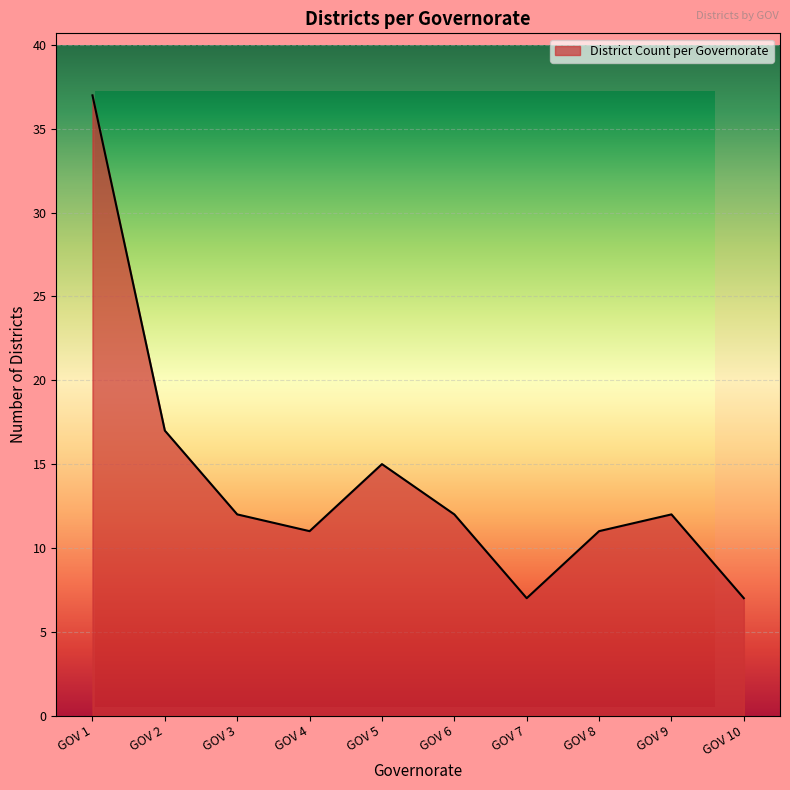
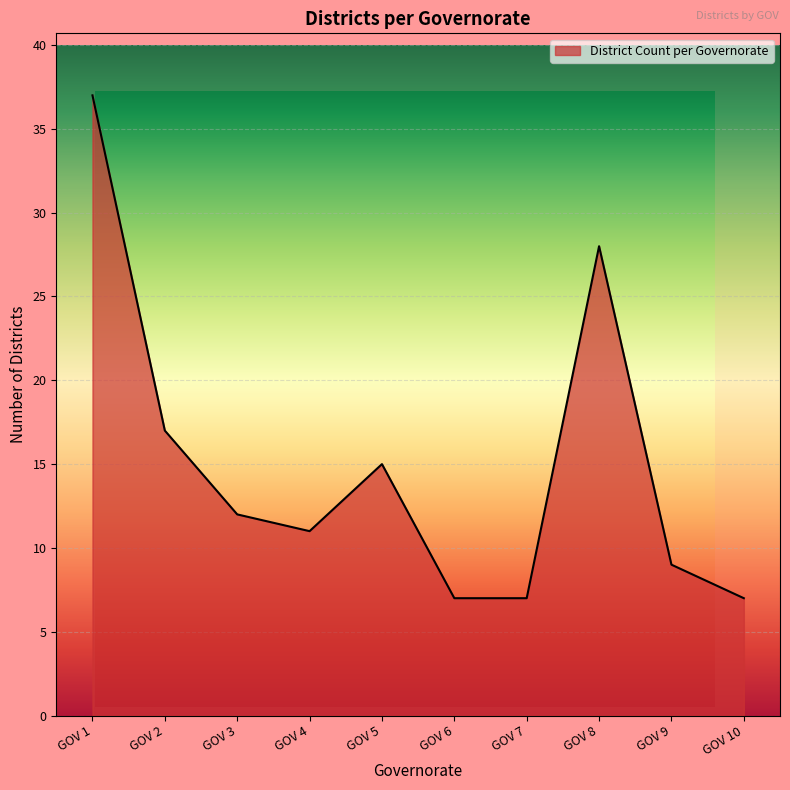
  {
    "Districts per Governorate": {
      "GOV 1": 37,
      "GOV 2": 17,
      "GOV 3": 12,
      "GOV 4": 11,
      "GOV 5": 15,
-     "GOV 6": 12,
+     "GOV 6": 7,
      "GOV 7": 7,
-     "GOV 8": 11,
-     "GOV 9": 12,
+     "GOV 8": 28,
+     "GOV 9": 9,
      "GOV 10": 7
    }
  }
